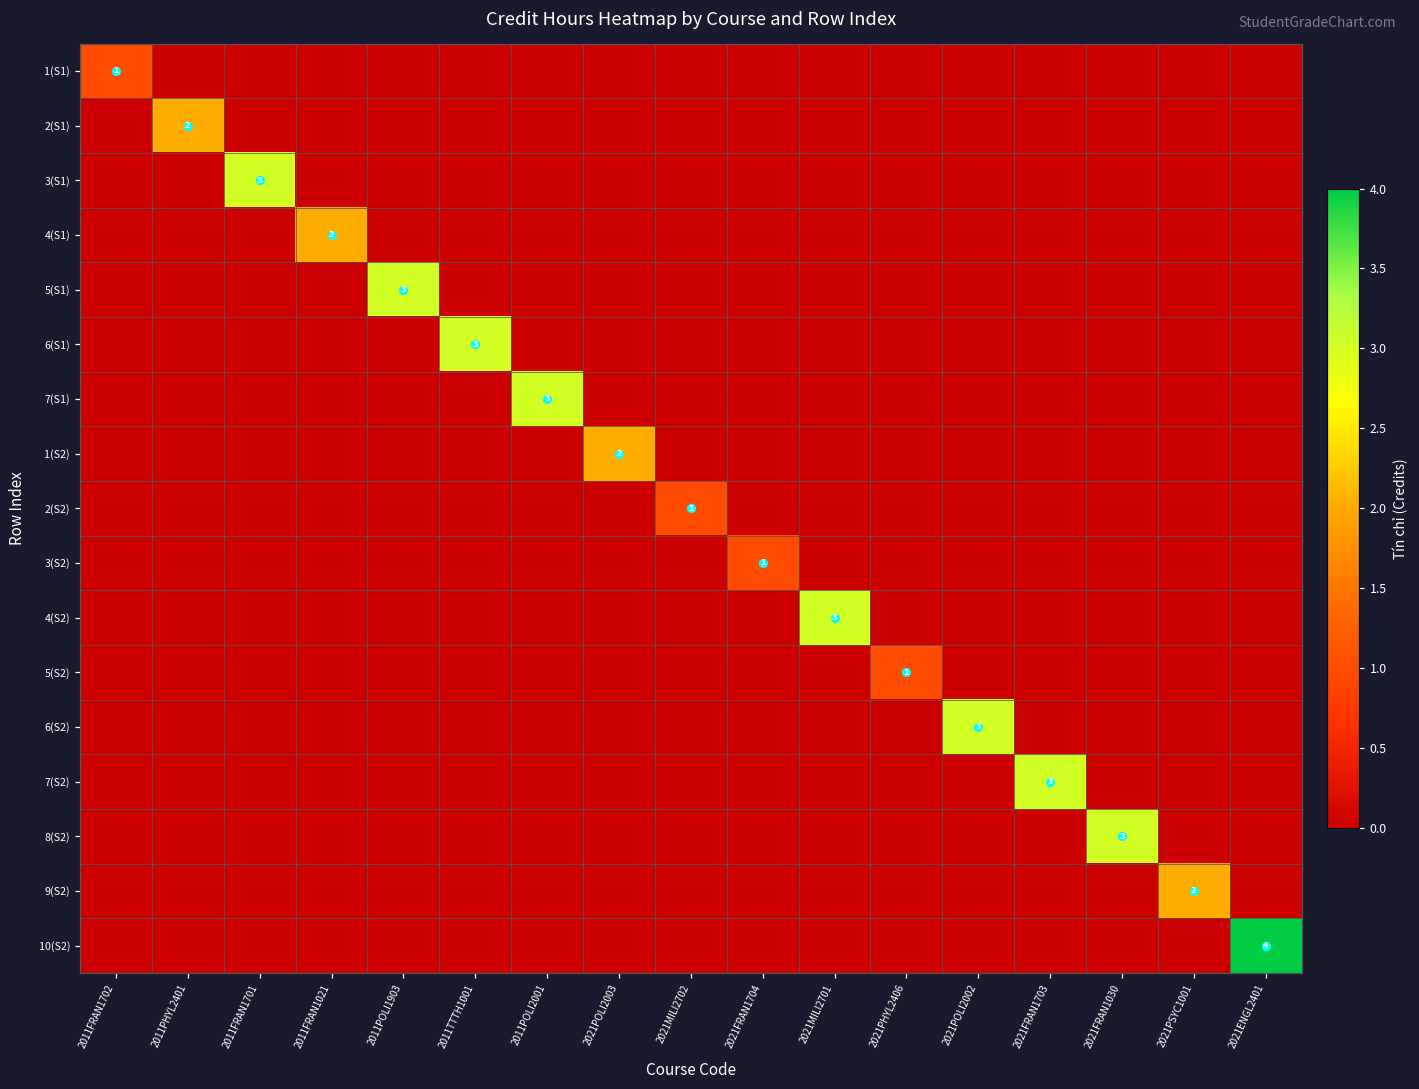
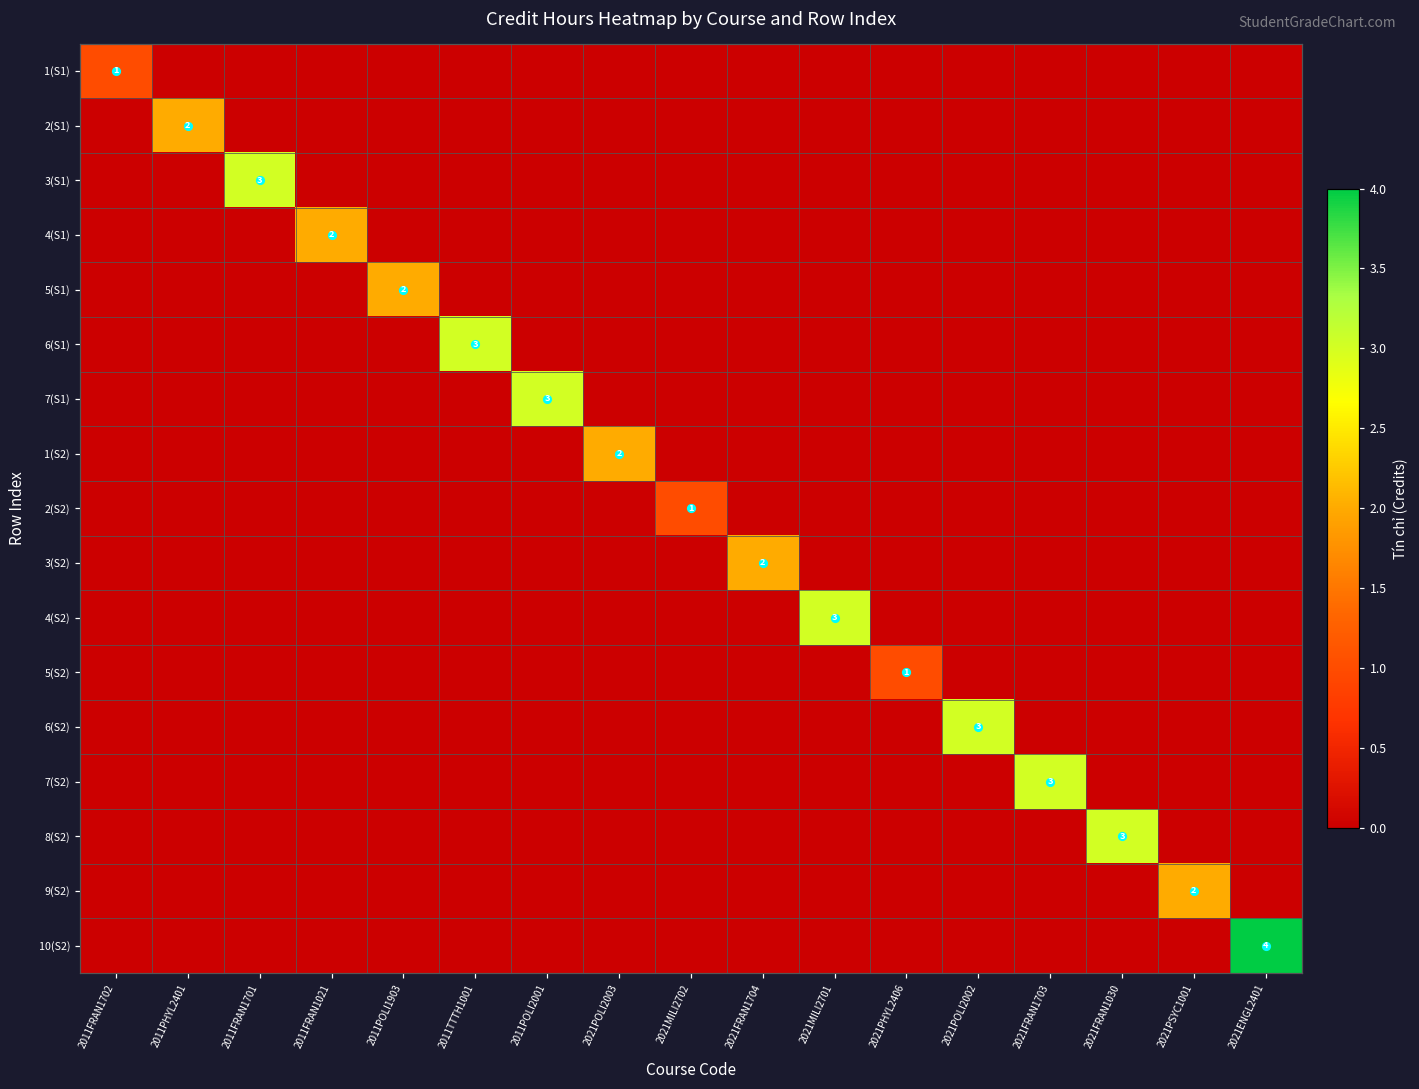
  {
    "5(S1)": {
-     "2011POLI1903": 3
+     "2011POLI1903": 2
    },
    "3(S2)": {
-     "2021FRAN1704": 1
+     "2021FRAN1704": 2
    }
  }
